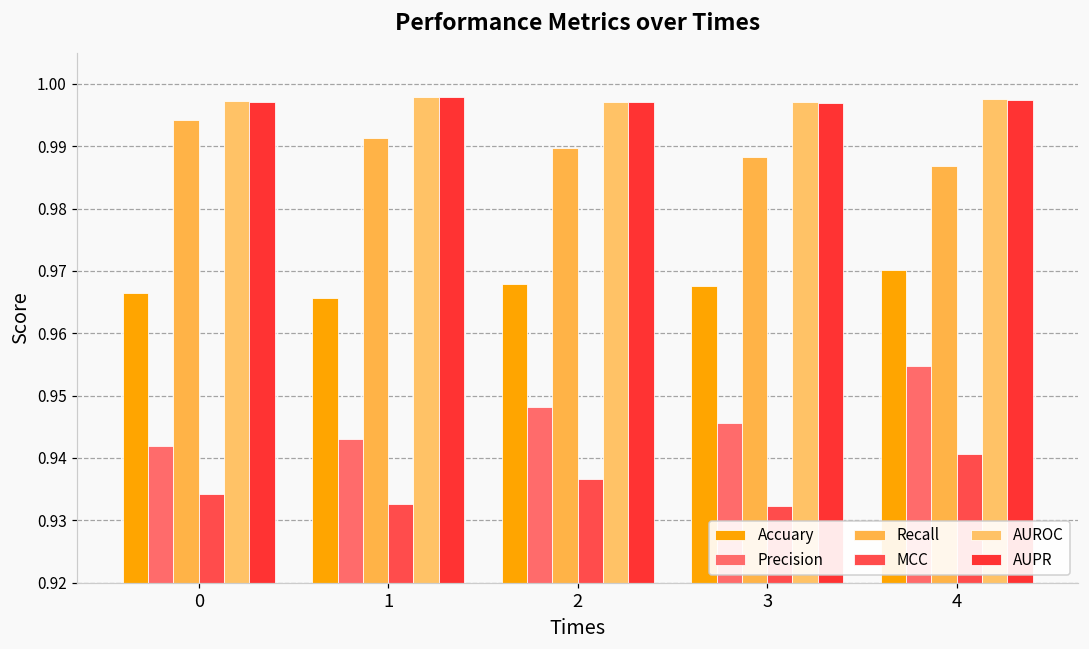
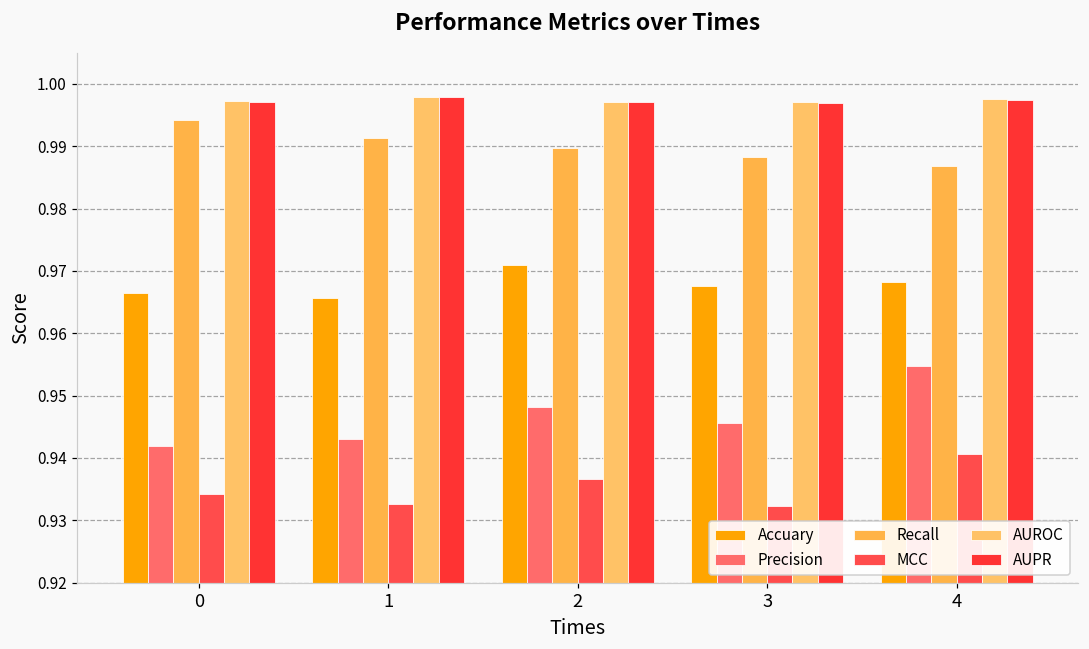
  {
    "Accuary": {
      "0": 0.966,
      "1": 0.966,
-     "2": 0.968,
+     "2": 0.971,
      "3": 0.968,
-     "4": 0.970
+     "4": 0.968
    }
  }
